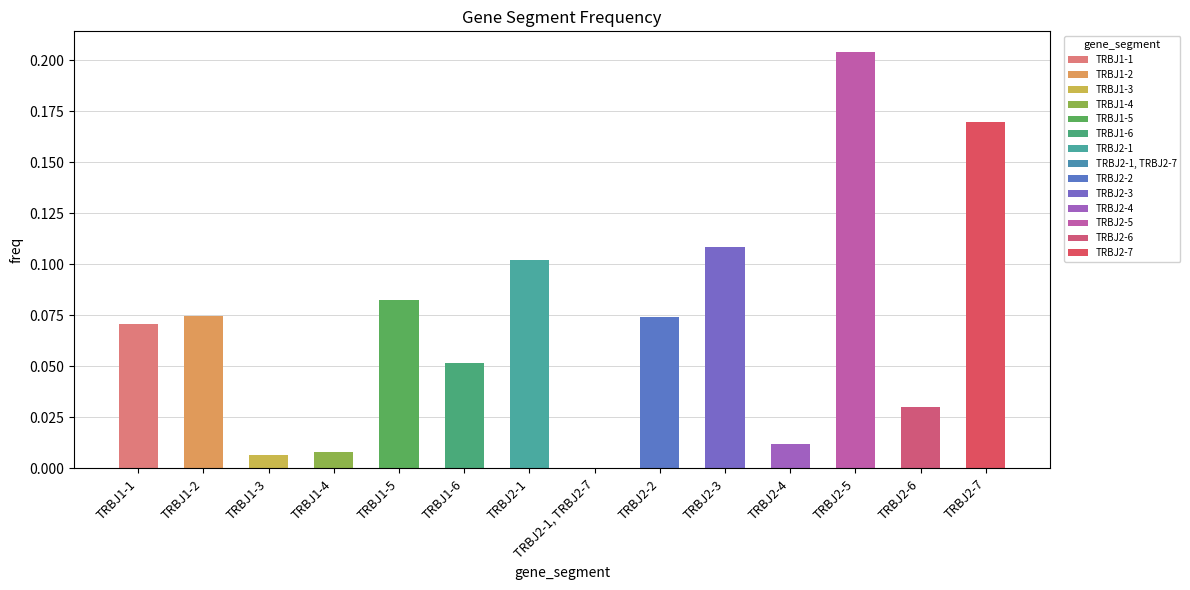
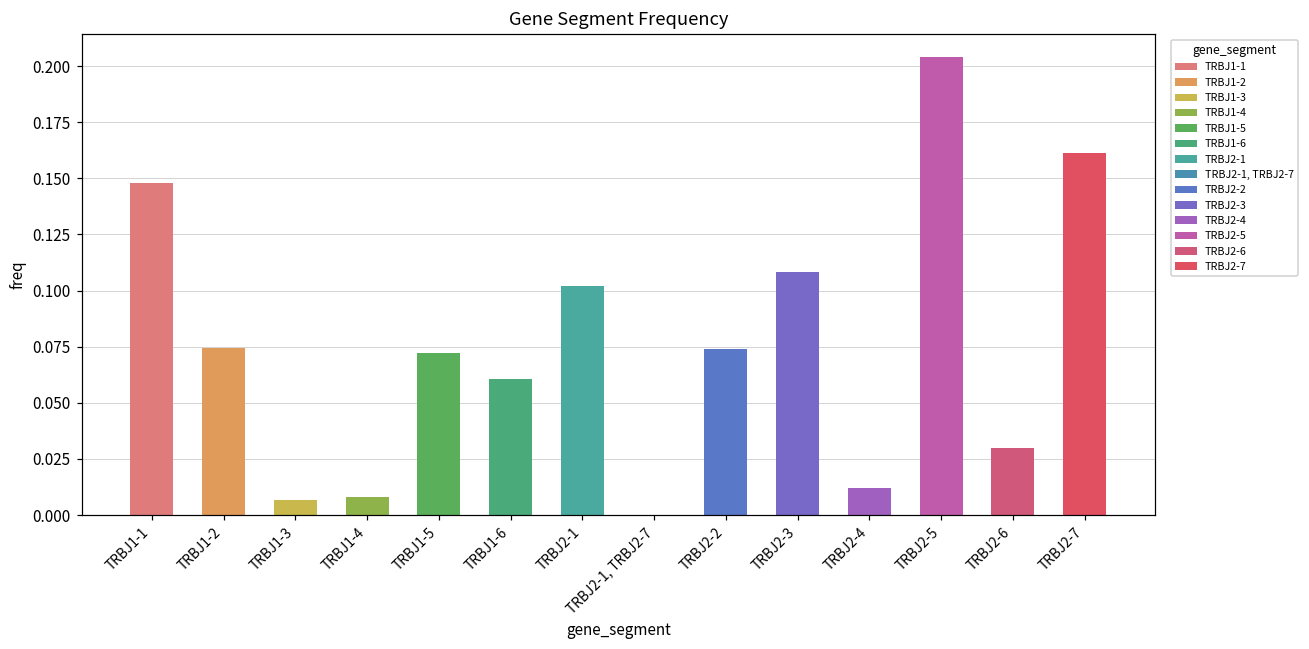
  {
-   "TRBJ1-1": 0.071,
+   "TRBJ1-1": 0.148,
    "TRBJ1-2": 0.075,
    "TRBJ1-3": 0.007,
    "TRBJ1-4": 0.008,
-   "TRBJ1-5": 0.083,
-   "TRBJ1-6": 0.052,
+   "TRBJ1-5": 0.072,
+   "TRBJ1-6": 0.061,
    "TRBJ2-1": 0.102,
    "TRBJ2-2": 0.074,
    "TRBJ2-3": 0.108,
    "TRBJ2-4": 0.012,
    "TRBJ2-5": 0.204,
    "TRBJ2-6": 0.030,
-   "TRBJ2-7": 0.170
+   "TRBJ2-7": 0.161
  }
